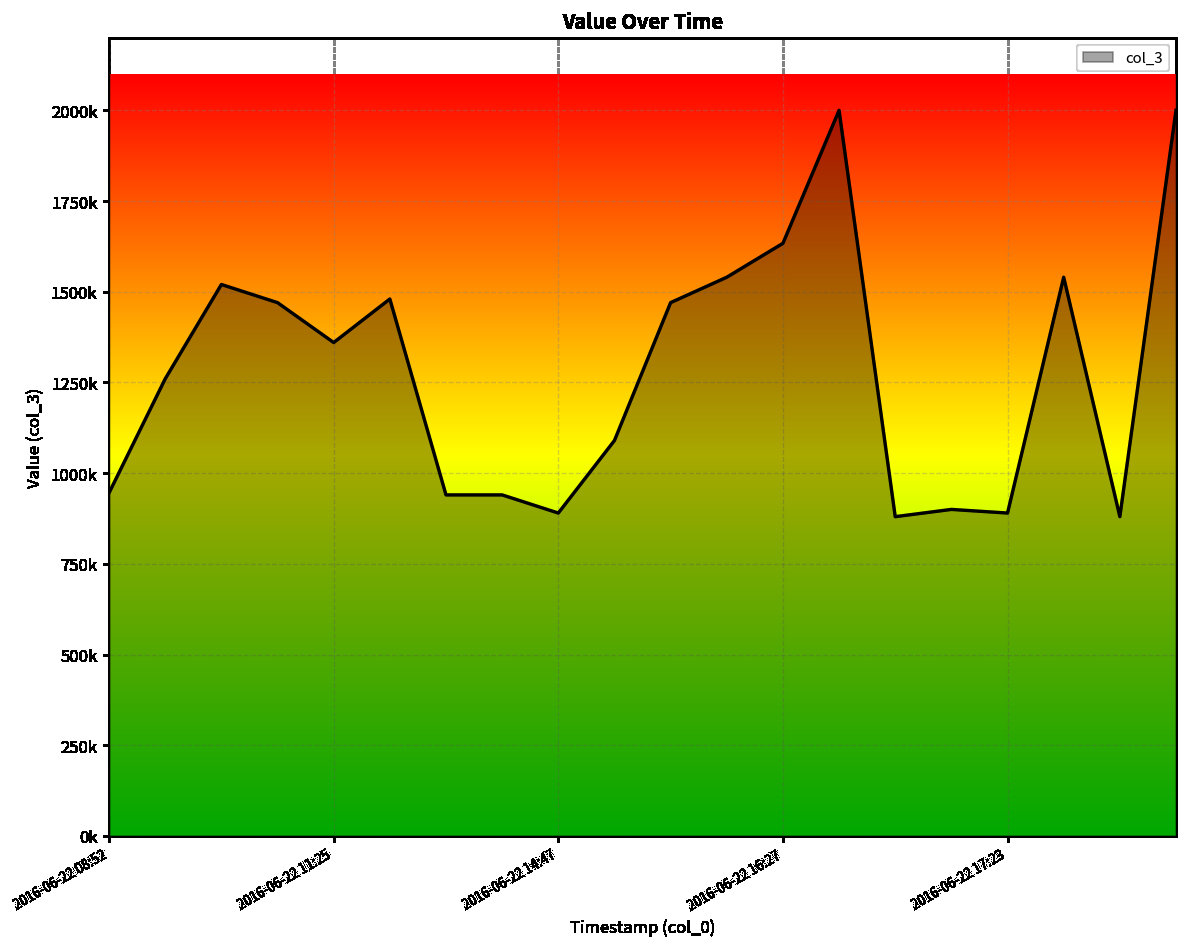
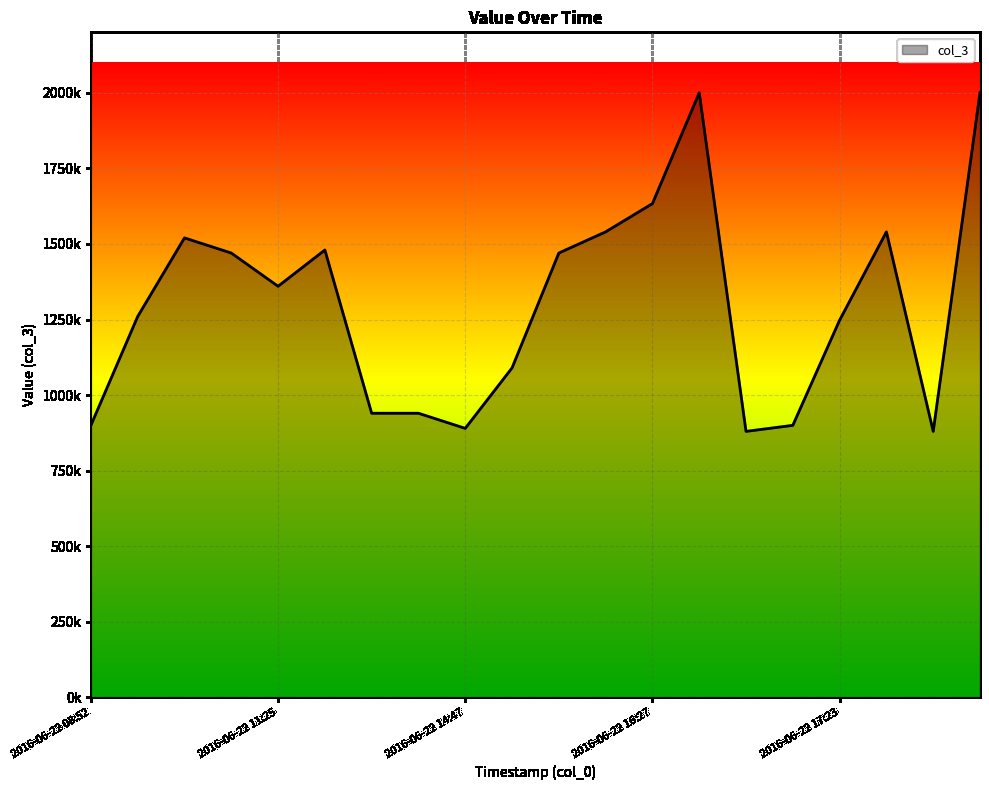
  {
-   "2016-06-22 08:52": 950000,
+   "2016-06-22 08:52": 900000,
    "2016-06-22 11:25": 1360000,
    "2016-06-22 14:47": 890000,
    "2016-06-22 16:27": 1630000,
-   "2016-06-22 17:23": 890000
+   "2016-06-22 17:23": 1250000
  }
